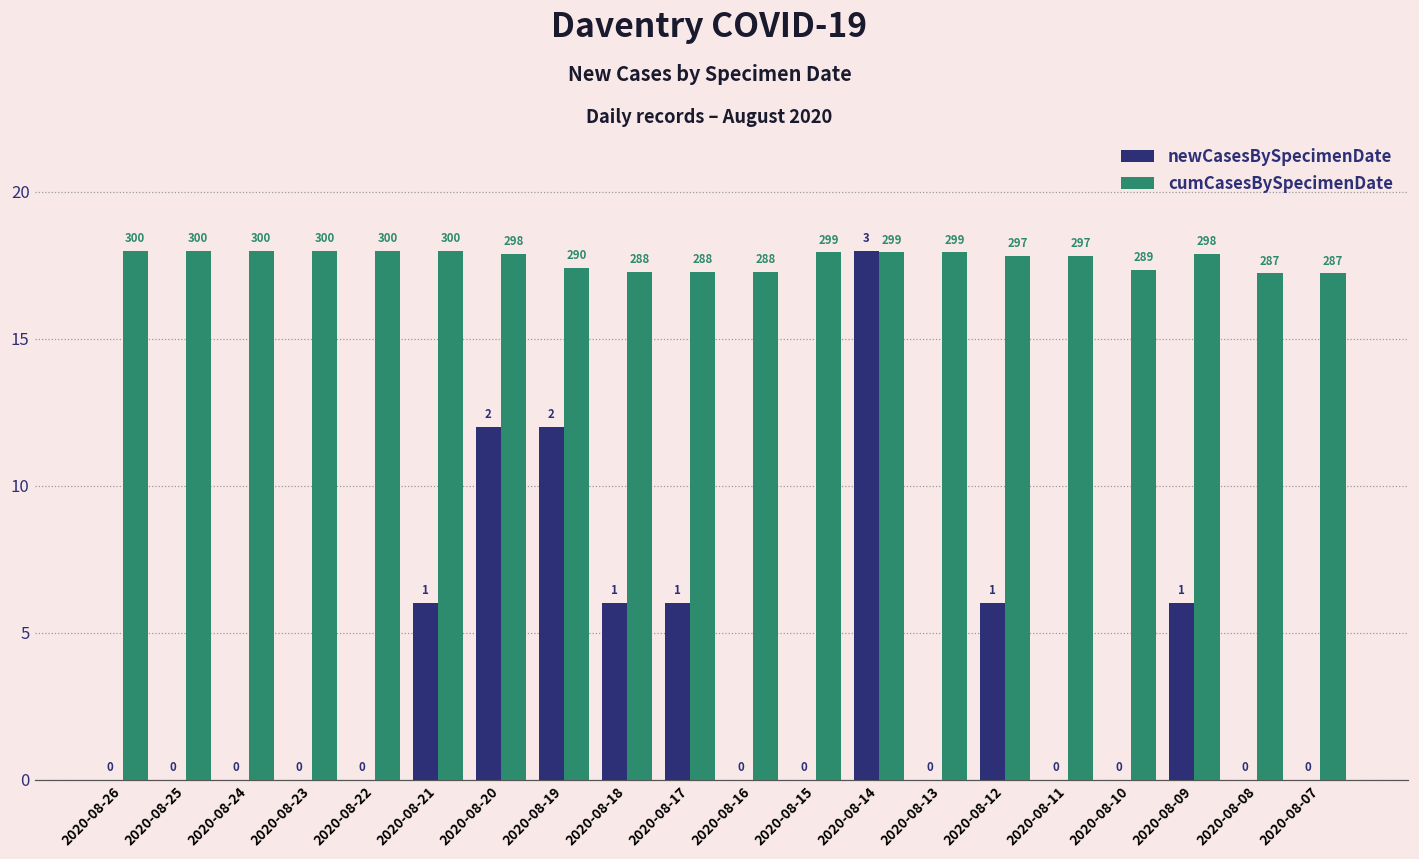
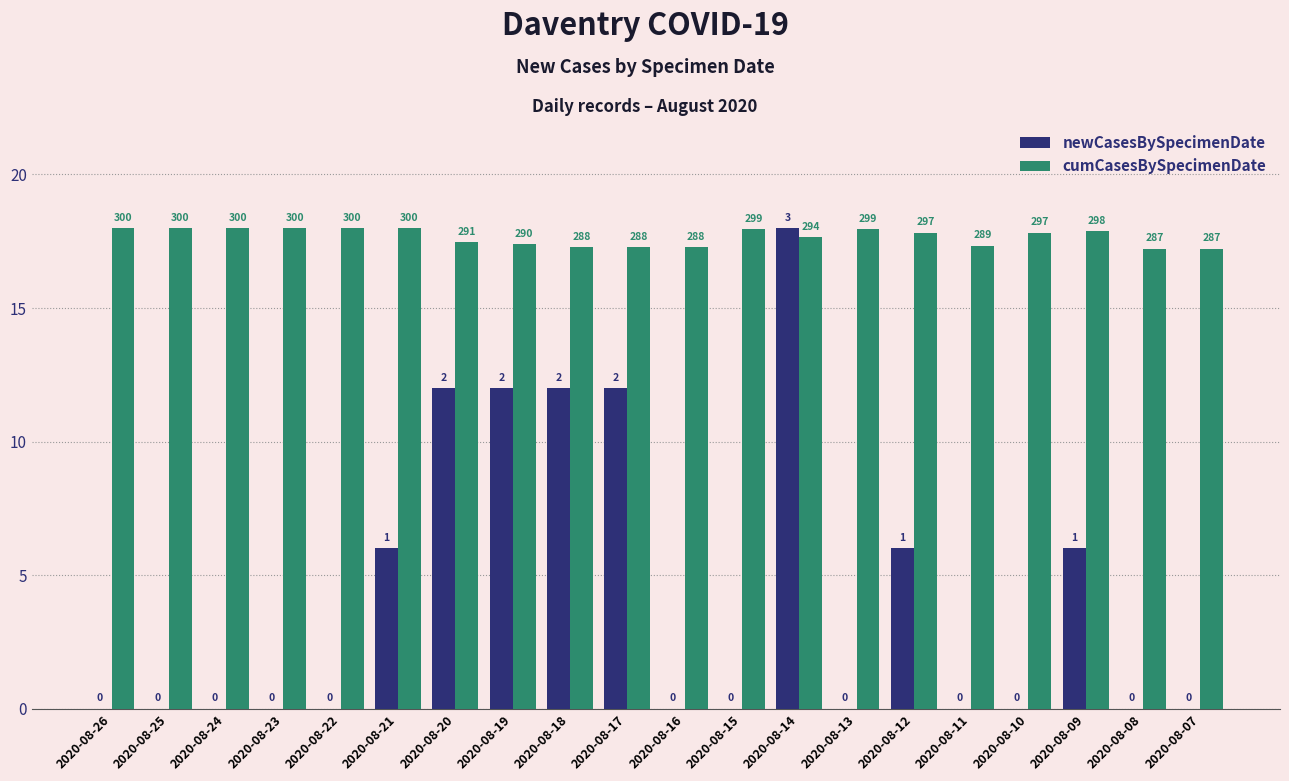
  {
    "newCasesBySpecimenDate": {
      "2020-08-26": 0,
      "2020-08-25": 0,
      "2020-08-24": 0,
      "2020-08-23": 0,
      "2020-08-22": 0,
-     "2020-08-18": 1,
-     "2020-08-17": 1,
+     "2020-08-18": 2,
+     "2020-08-17": 2,
      "2020-08-16": 0,
      "2020-08-15": 0,
      "2020-08-13": 0,
      "2020-08-11": 0,
      "2020-08-10": 0,
      "2020-08-08": 0,
      "2020-08-07": 0
    },
    "cumCasesBySpecimenDate": {
-     "2020-08-20": 298,
-     "2020-08-14": 299,
-     "2020-08-11": 297,
-     "2020-08-10": 289
+     "2020-08-20": 291,
+     "2020-08-14": 294,
+     "2020-08-11": 289,
+     "2020-08-10": 297
    }
  }
